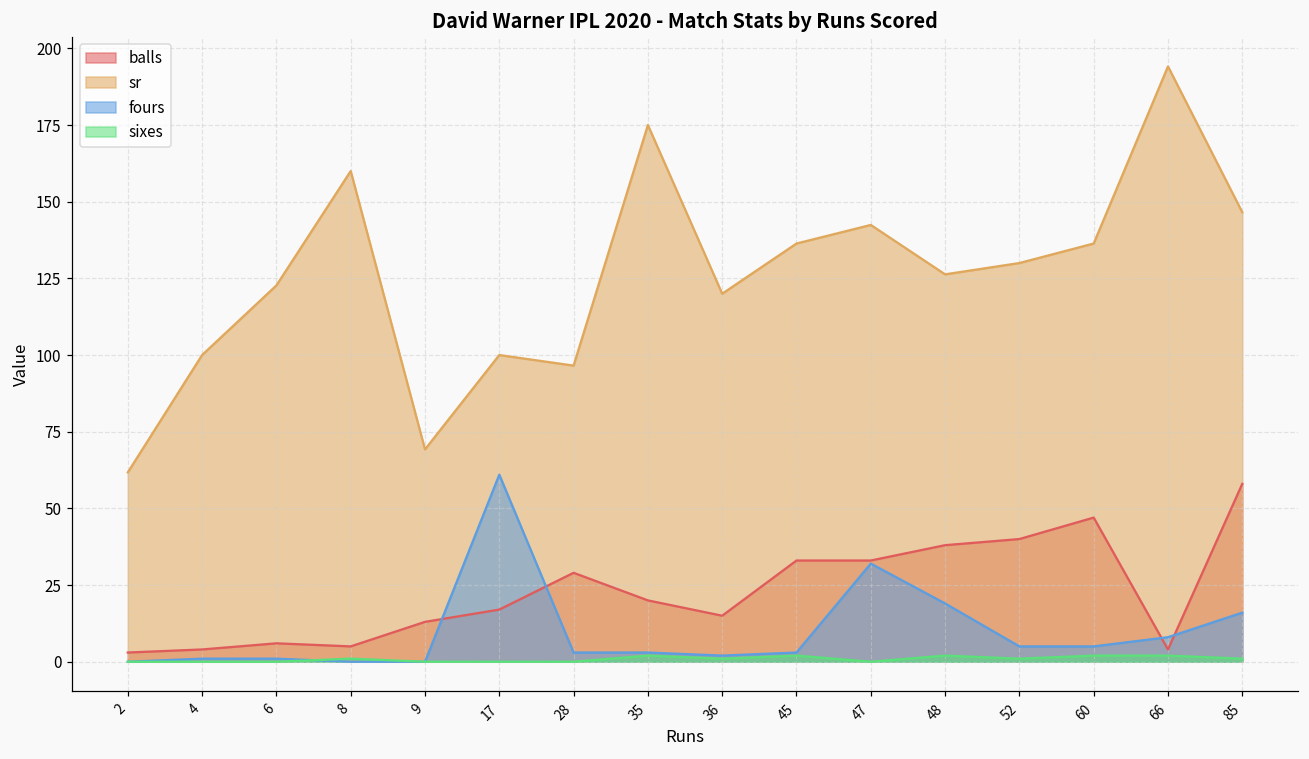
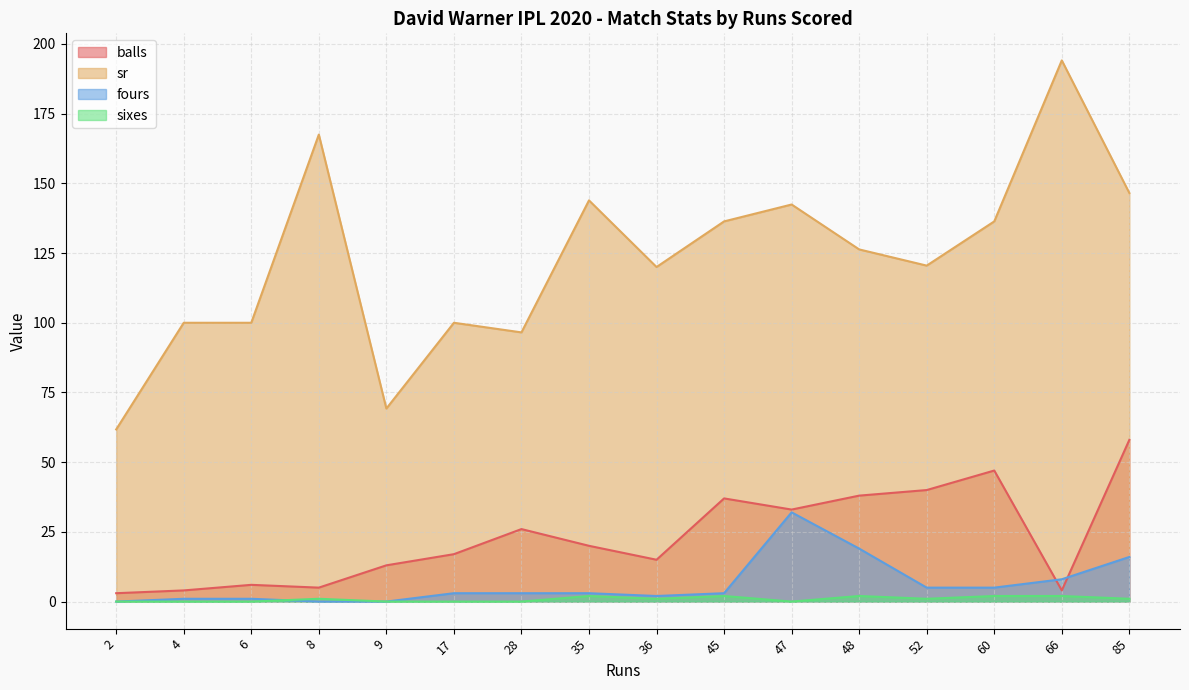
  {
    "balls": {
      "2": 3,
      "4": 4,
      "6": 6,
      "8": 5,
      "9": 13,
      "17": 17,
-     "28": 29,
+     "28": 26,
      "35": 20,
      "36": 15,
-     "45": 33,
+     "45": 37,
      "47": 33,
      "48": 38,
      "52": 40,
      "60": 47,
      "66": 4,
      "85": 58
    },
    "sr": {
      "2": 62,
      "4": 100,
-     "6": 123,
-     "8": 160,
+     "6": 100,
+     "8": 168,
      "9": 69,
      "17": 100,
      "28": 97,
-     "35": 175,
+     "35": 144,
      "36": 120,
      "45": 136,
      "47": 142,
      "48": 126,
-     "52": 130,
+     "52": 121,
      "60": 136,
      "66": 194,
      "85": 147
    },
    "fours": {
      "4": 1,
      "6": 1,
      "8": 0,
-     "17": 61,
+     "17": 3,
      "28": 3,
      "35": 3,
      "36": 2,
      "45": 3,
      "47": 32,
      "48": 19,
      "52": 5,
      "60": 5,
      "66": 8,
      "85": 16
    },
    "sixes": {
      "4": 0,
      "6": 0,
      "8": 1,
      "17": 0,
      "28": 0,
      "35": 2,
      "36": 1,
      "45": 2,
      "47": 0,
      "48": 2,
      "52": 1,
      "60": 2,
      "66": 2,
      "85": 1
    }
  }
